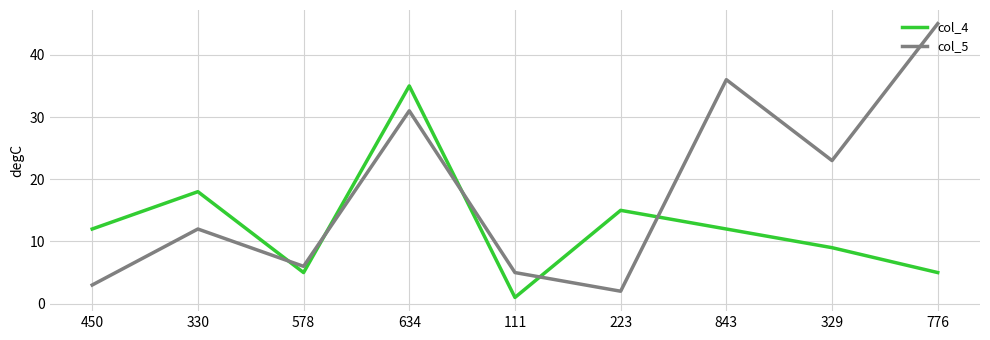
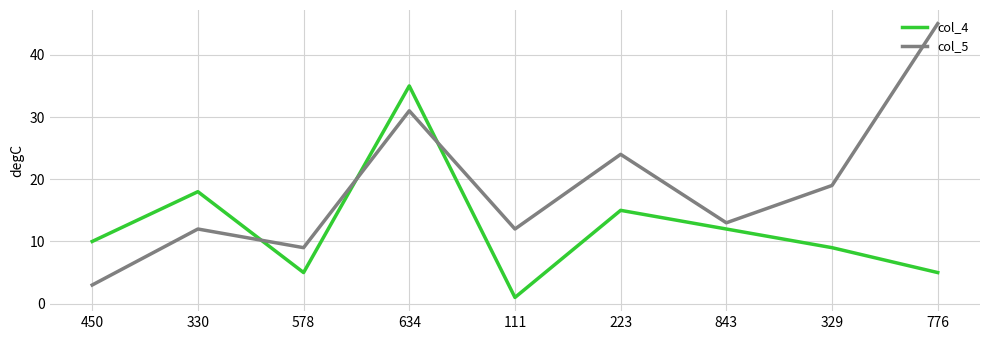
  {
    "col_4": {
-     "450": 12,
+     "450": 10,
      "330": 18,
      "578": 5,
      "634": 35,
      "111": 1,
      "223": 15,
      "843": 12,
      "329": 9,
      "776": 5
    },
    "col_5": {
      "450": 3,
      "330": 12,
-     "578": 6,
+     "578": 9,
      "634": 31,
-     "111": 5,
-     "223": 2,
-     "843": 36,
-     "329": 23,
+     "111": 12,
+     "223": 24,
+     "843": 13,
+     "329": 19,
      "776": 45
    }
  }
